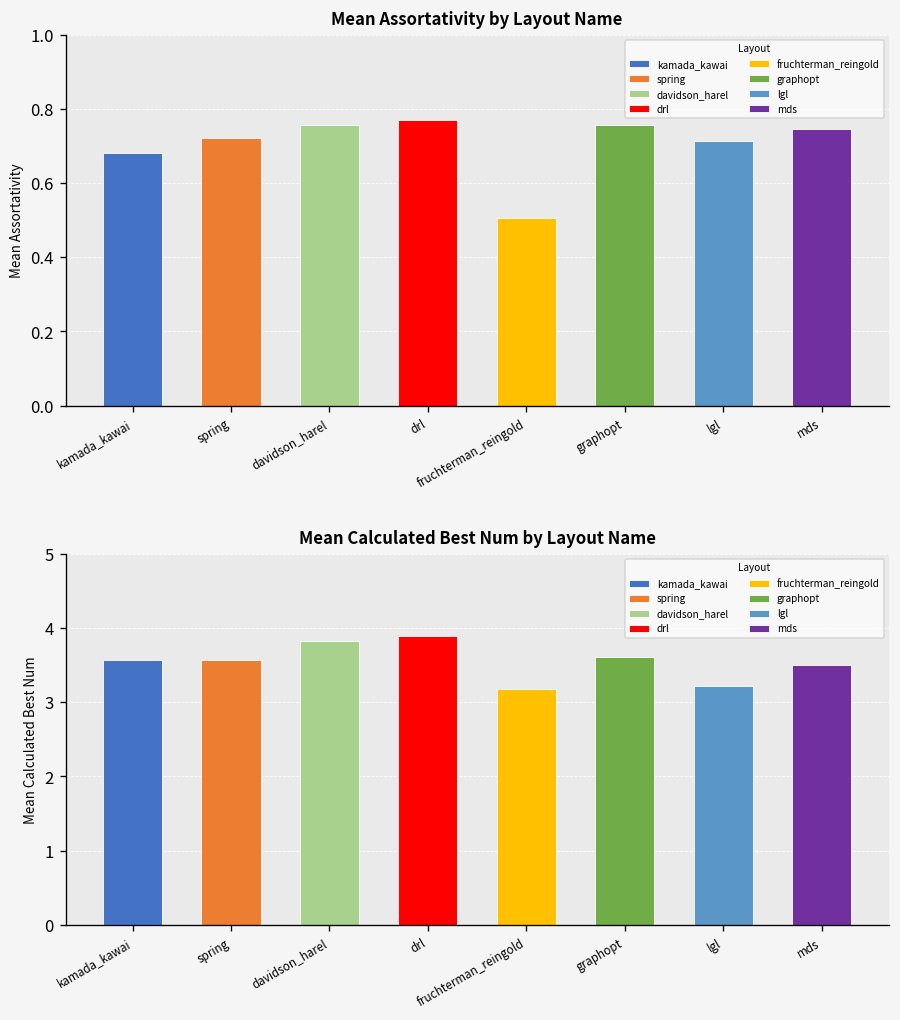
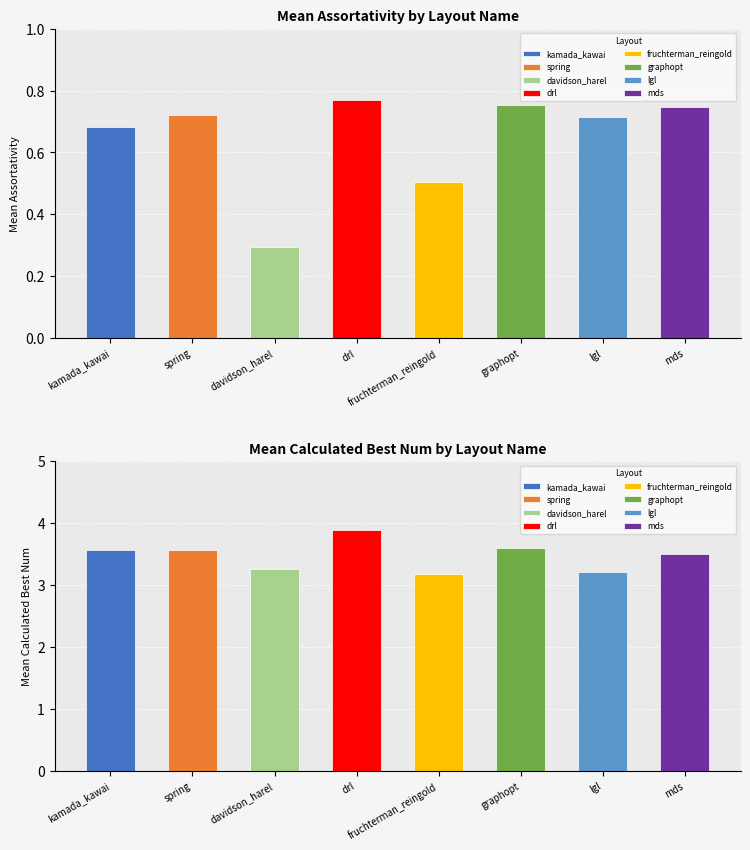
  {
    "Mean Assortativity by Layout Name": {
      "kamada_kawai": 0.68,
      "spring": 0.72,
-     "davidson_harel": 0.76,
+     "davidson_harel": 0.30,
      "drl": 0.77,
      "fruchterman_reingold": 0.51,
      "graphopt": 0.76,
      "lgl": 0.71,
      "mds": 0.75
    },
    "Mean Calculated Best Num by Layout Name": {
      "kamada_kawai": 3.6,
      "spring": 3.6,
-     "davidson_harel": 3.8,
+     "davidson_harel": 3.3,
      "drl": 3.9,
      "fruchterman_reingold": 3.2,
      "graphopt": 3.6,
      "lgl": 3.2,
      "mds": 3.5
    }
  }
